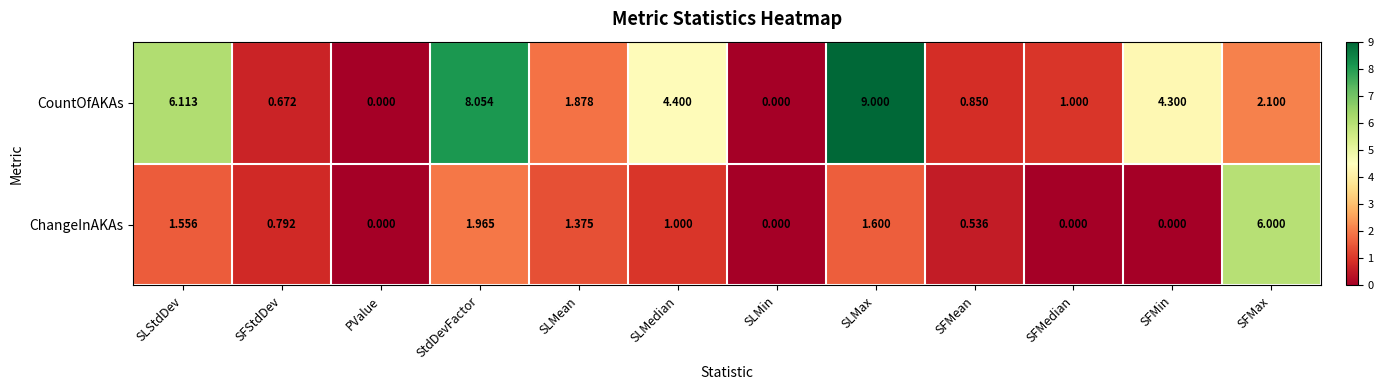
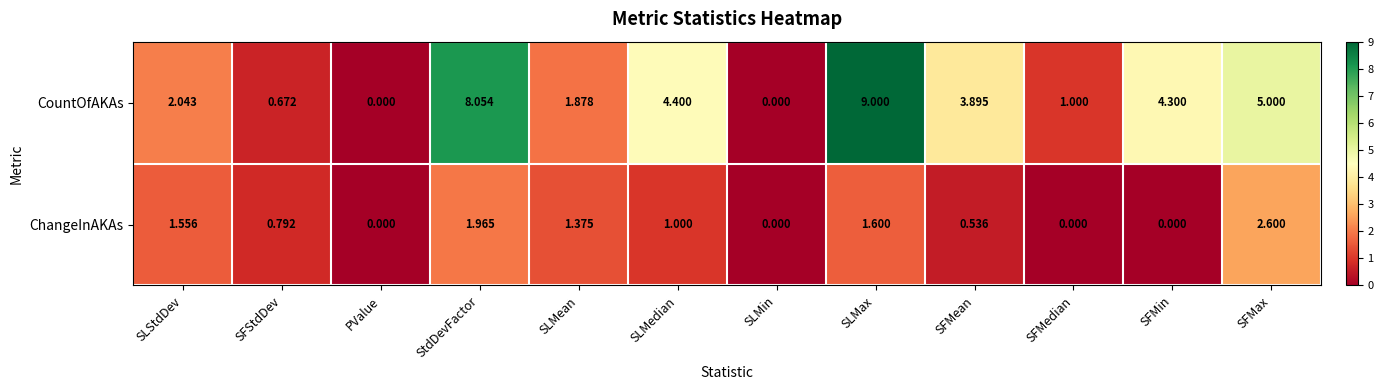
  {
    "CountOfAKAs": {
-     "SLStdDev": 6.113,
+     "SLStdDev": 2.043,
      "SFStdDev": 0.672,
      "PValue": 0.000,
      "StdDevFactor": 8.054,
      "SLMean": 1.878,
      "SLMedian": 4.400,
      "SLMin": 0.000,
      "SLMax": 9.000,
-     "SFMean": 0.850,
+     "SFMean": 3.895,
      "SFMedian": 1.000,
      "SFMin": 4.300,
-     "SFMax": 2.100
+     "SFMax": 5.000
    },
    "ChangeInAKAs": {
      "SLStdDev": 1.556,
      "SFStdDev": 0.792,
      "PValue": 0.000,
      "StdDevFactor": 1.965,
      "SLMean": 1.375,
      "SLMedian": 1.000,
      "SLMin": 0.000,
      "SLMax": 1.600,
      "SFMean": 0.536,
      "SFMedian": 0.000,
      "SFMin": 0.000,
-     "SFMax": 6.000
+     "SFMax": 2.600
    }
  }
